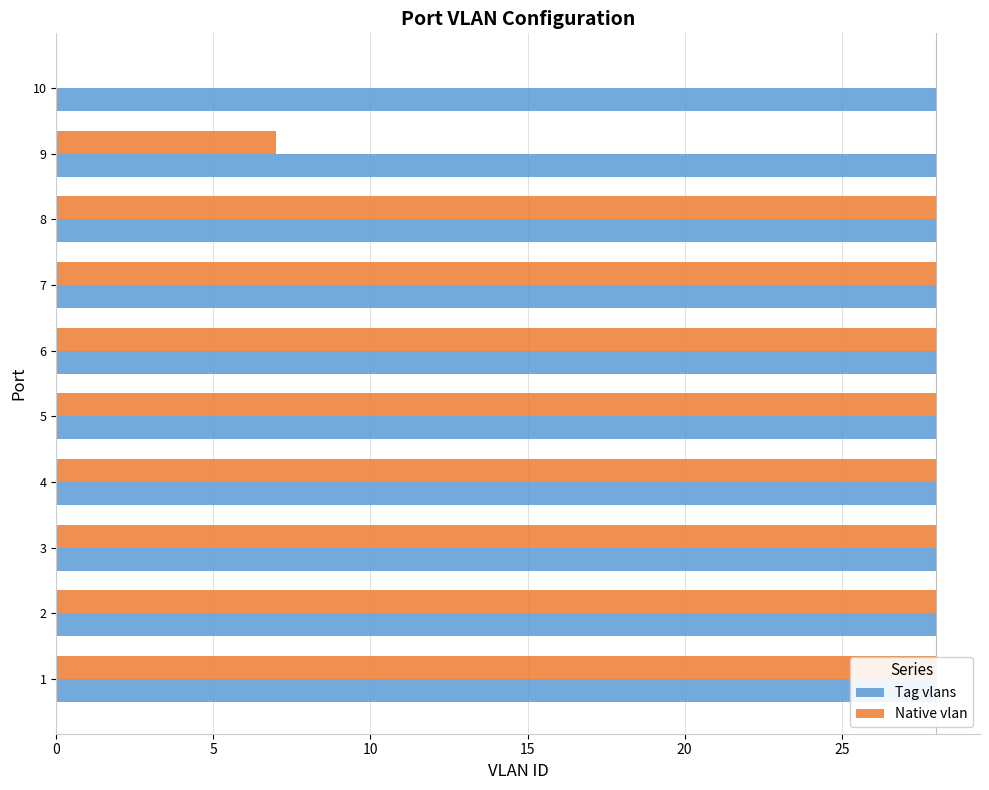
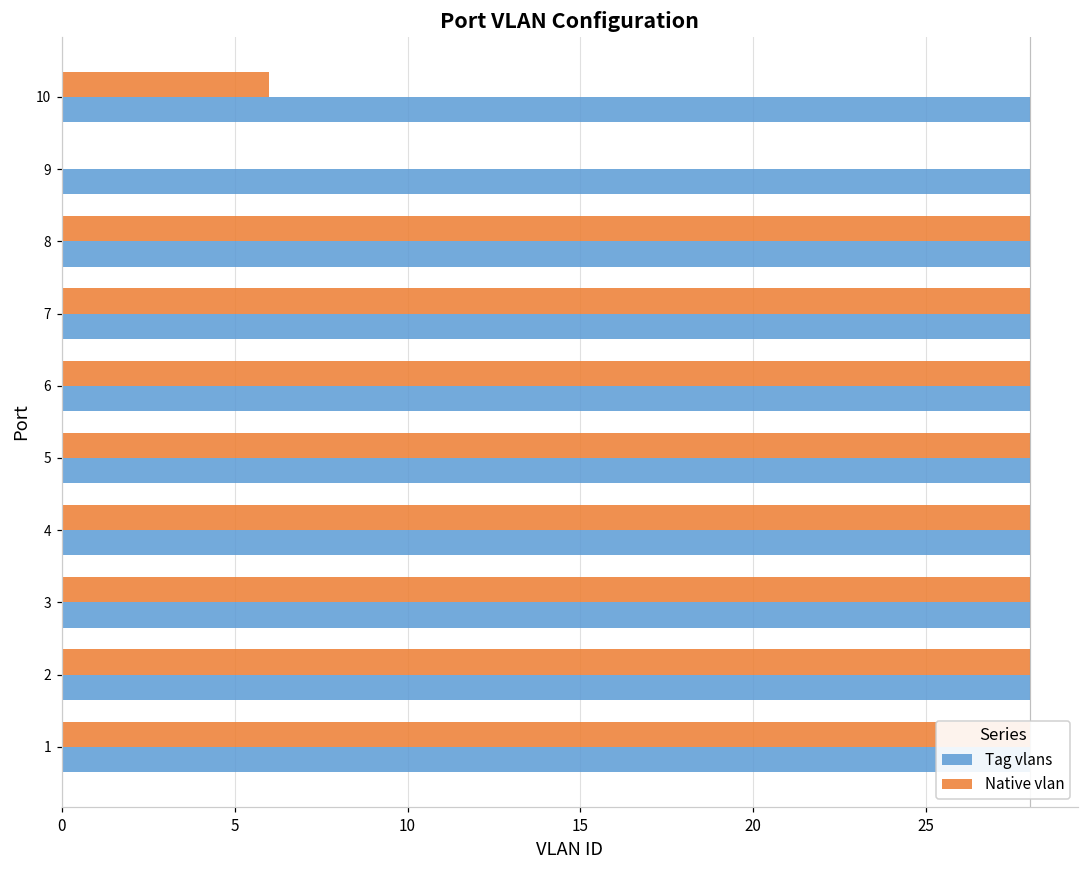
  {
    "Tag vlans": {
      "10": 28,
      "9": 28,
      "8": 28,
      "7": 28,
      "6": 28,
      "5": 28,
      "4": 28,
      "3": 28,
      "2": 28
    },
    "Native vlan": {
-     "10": 0,
-     "9": 7,
+     "10": 6,
+     "9": 0,
      "8": 28,
      "7": 28,
      "6": 28,
      "5": 28,
      "4": 28,
      "3": 28,
      "2": 28
    }
  }
